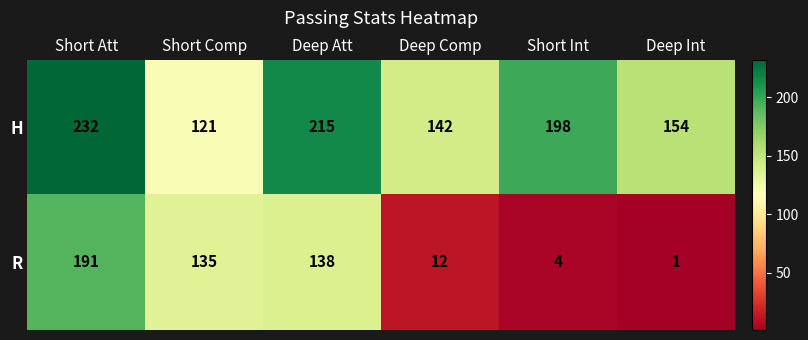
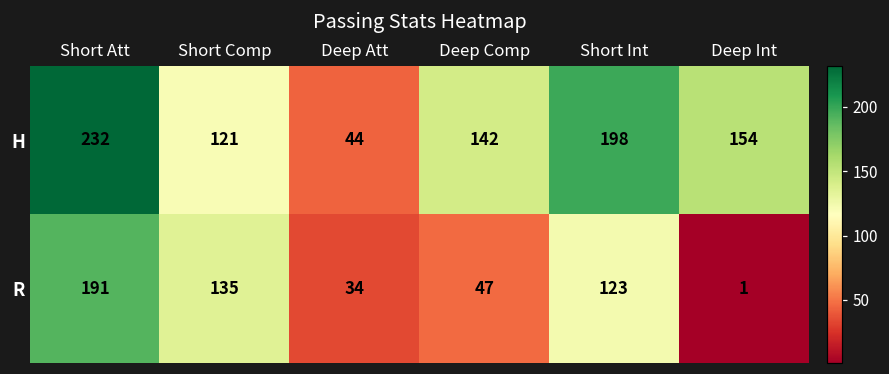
  {
    "H": {
      "Short Att": 232,
      "Short Comp": 121,
-     "Deep Att": 215,
+     "Deep Att": 44,
      "Deep Comp": 142,
      "Short Int": 198,
      "Deep Int": 154
    },
    "R": {
      "Short Att": 191,
      "Short Comp": 135,
-     "Deep Att": 138,
-     "Deep Comp": 12,
-     "Short Int": 4,
+     "Deep Att": 34,
+     "Deep Comp": 47,
+     "Short Int": 123,
      "Deep Int": 1
    }
  }
